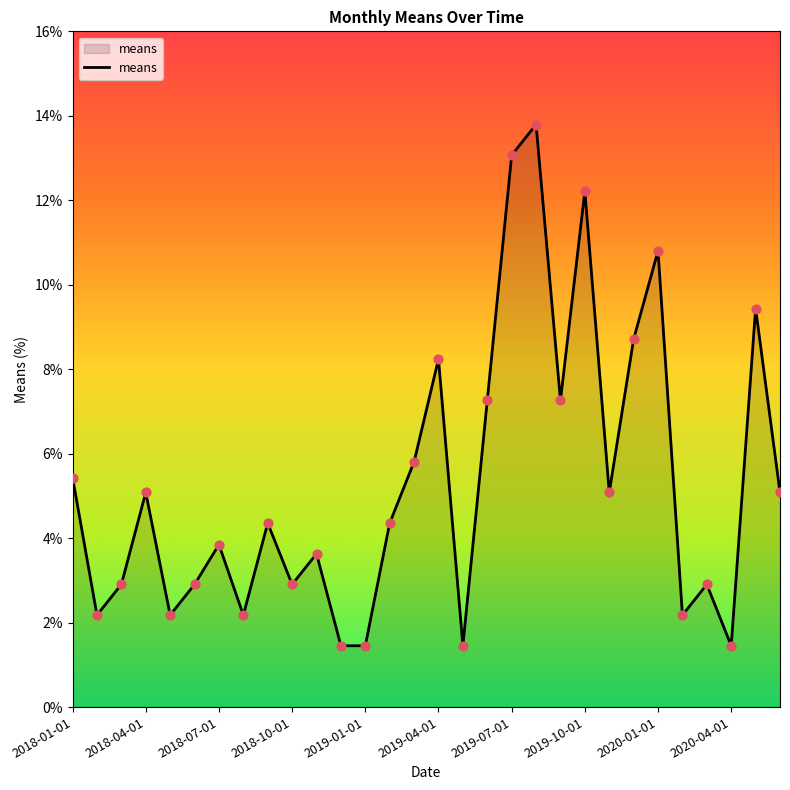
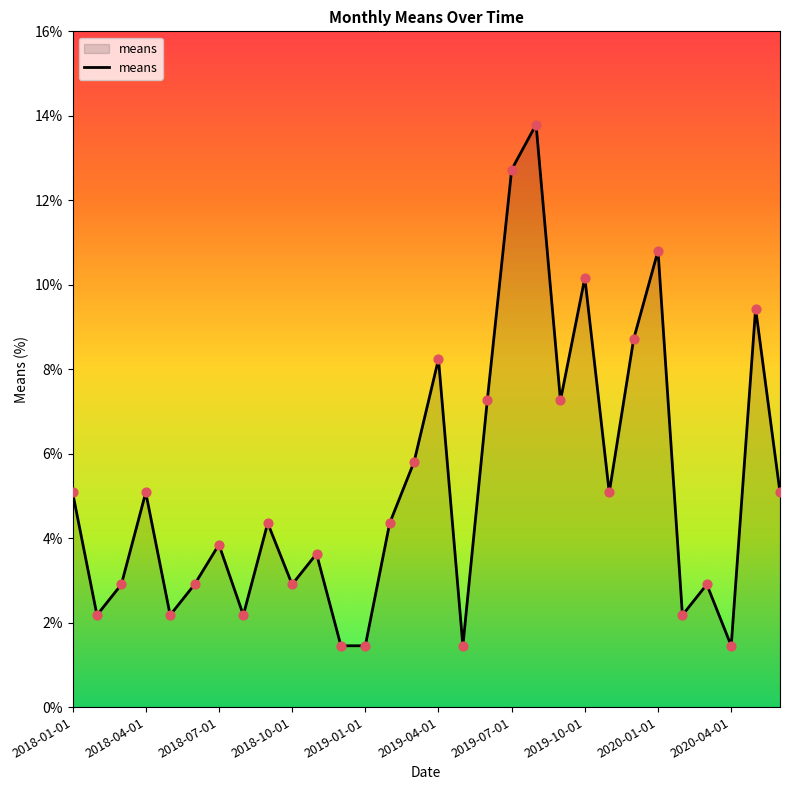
  {
-   "2018-01-01": "5.4%",
+   "2018-01-01": "5.1%",
    "2018-04-01": "5.1%",
    "2018-07-01": "3.8%",
    "2018-10-01": "2.9%",
    "2019-01-01": "1.5%",
    "2019-04-01": "8.2%",
-   "2019-07-01": "13.1%",
-   "2019-10-01": "12.2%",
+   "2019-07-01": "12.7%",
+   "2019-10-01": "10.2%",
    "2020-01-01": "10.8%",
    "2020-04-01": "1.5%"
  }
